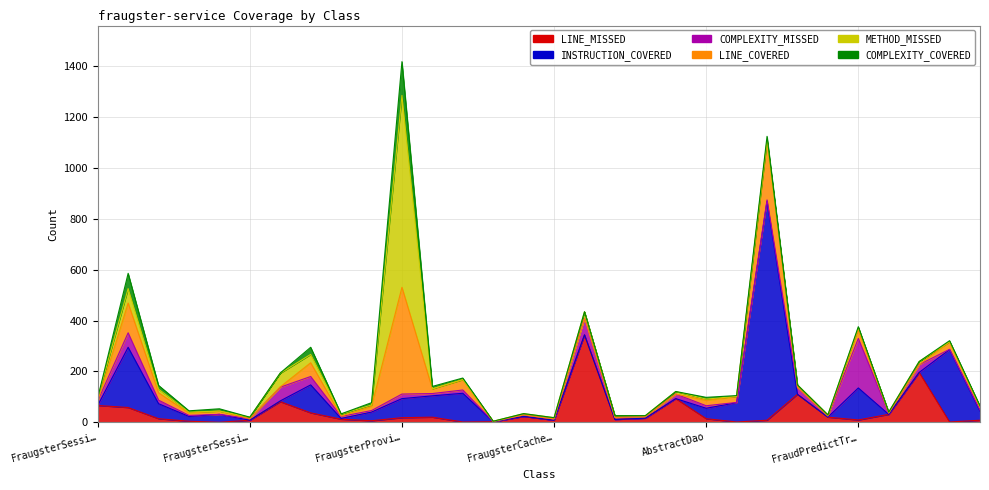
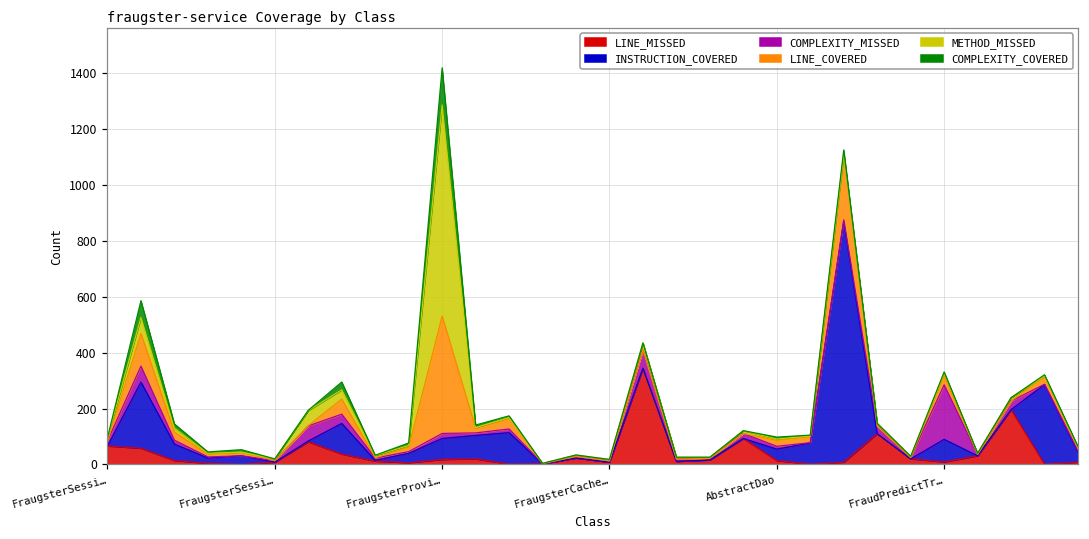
  {
    "LINE_MISSED": {
      "FraugsterProvi…": 20,
      "AbstractDao": 10,
      "FraudPredictTr…": 10
    },
    "INSTRUCTION_COVERED": {
      "FraugsterProvi…": 80,
      "AbstractDao": 40,
-     "FraudPredictTr…": 130
+     "FraudPredictTr…": 80
    },
    "COMPLEXITY_MISSED": {
      "FraugsterProvi…": 20,
      "AbstractDao": 10,
      "FraudPredictTr…": 200
    },
    "LINE_COVERED": {
      "FraugsterProvi…": 420
    },
    "METHOD_MISSED": {
      "FraugsterProvi…": 760
    },
    "COMPLEXITY_COVERED": {
      "FraugsterProvi…": 130
    }
  }
